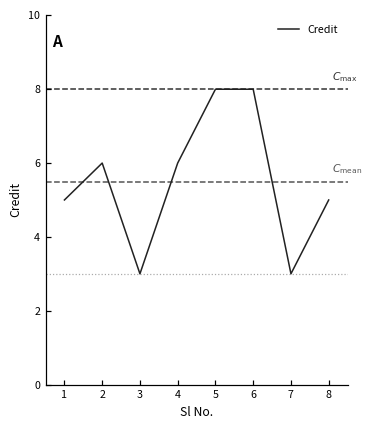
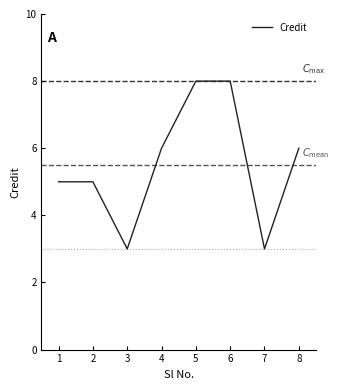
  {
    "1": 5,
-   "2": 6,
+   "2": 5,
    "3": 3,
    "4": 6,
    "5": 8,
    "6": 8,
    "7": 3,
-   "8": 5
+   "8": 6
  }
